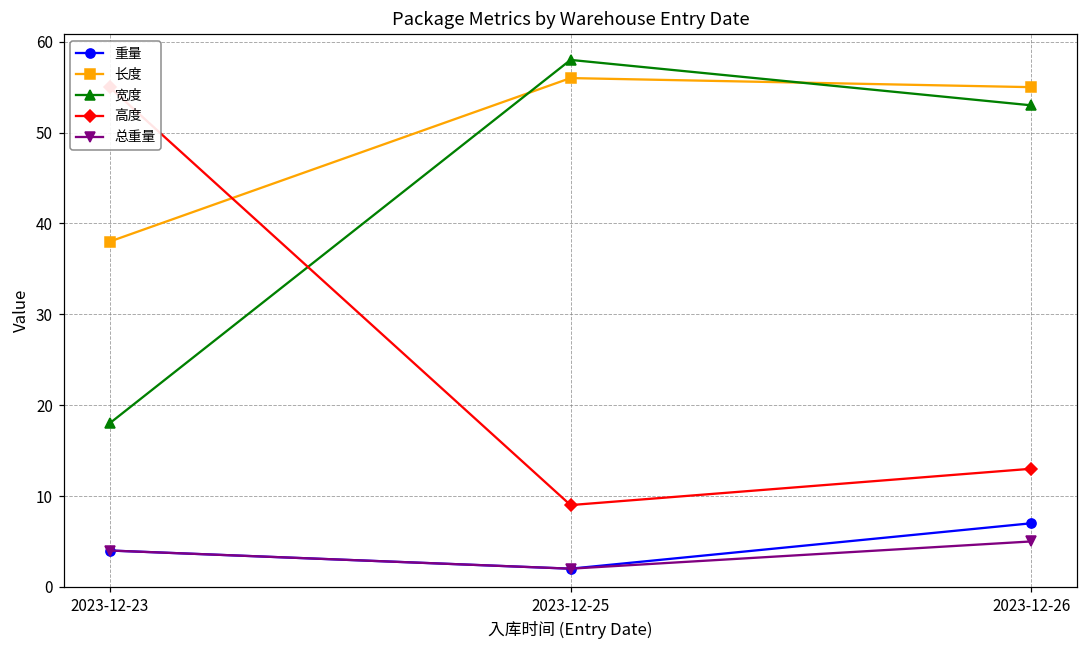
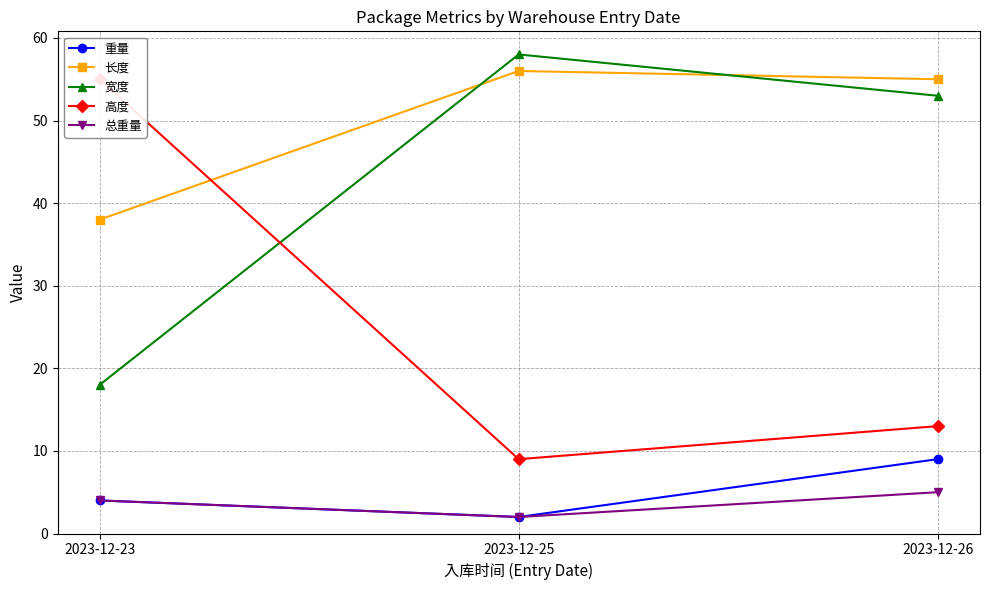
  {
    "重量": {
-     "2023-12-26": 7
+     "2023-12-26": 9
    },
    "长度": {
      "2023-12-23": 38,
      "2023-12-25": 56,
      "2023-12-26": 55
    },
    "宽度": {
      "2023-12-23": 18,
      "2023-12-25": 58,
      "2023-12-26": 53
    },
    "高度": {
      "2023-12-25": 9,
      "2023-12-26": 13
    },
    "总重量": {
      "2023-12-26": 5
    }
  }
